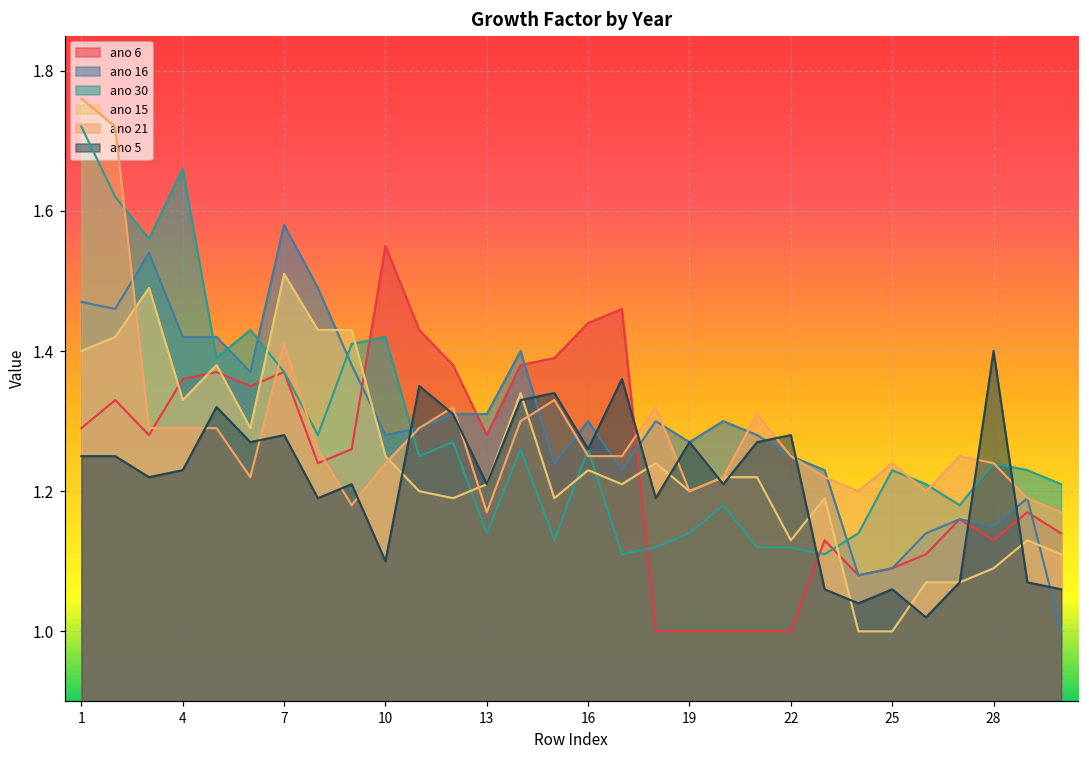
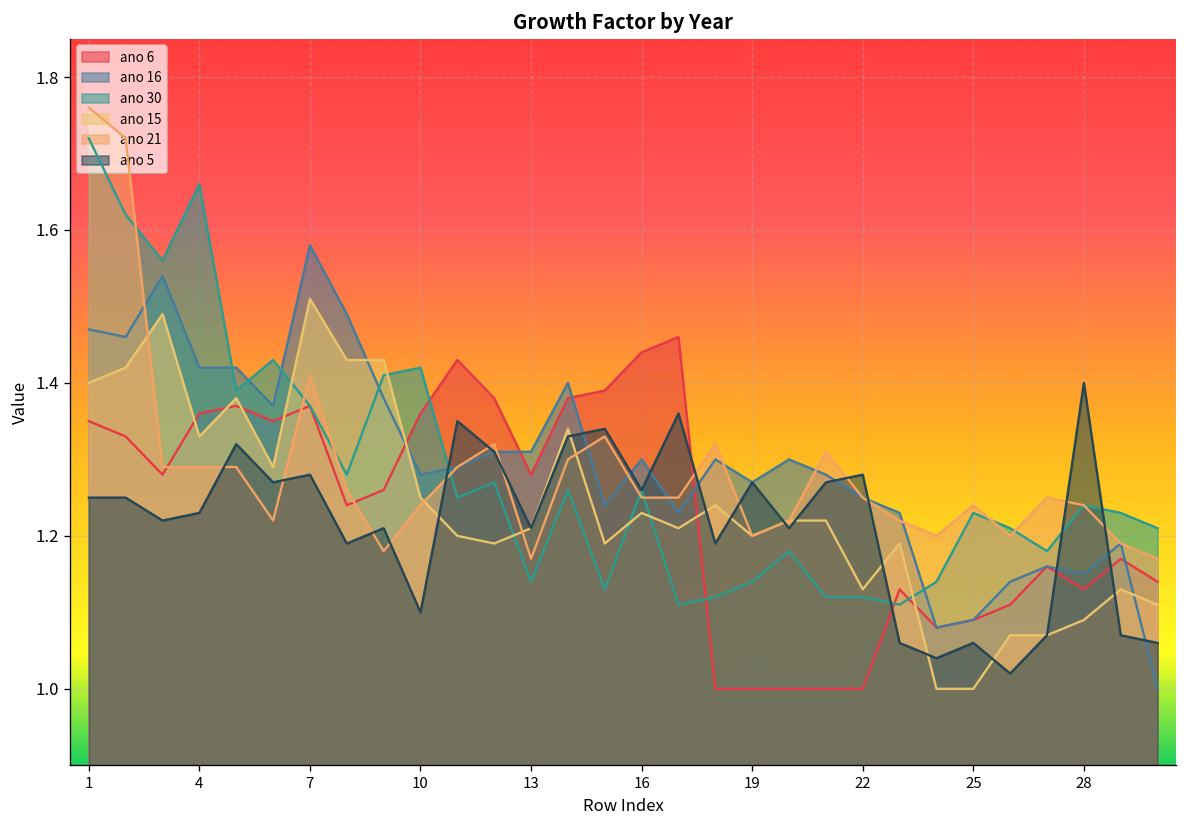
  {
    "ano 6": {
-     "1": 1.29,
+     "1": 1.35,
      "4": 1.36,
-     "10": 1.55,
+     "10": 1.36,
      "13": 1.28,
      "16": 1.44,
      "19": 1.00,
      "22": 1.00,
      "28": 1.13
    },
    "ano 5": {
      "1": 1.25,
      "4": 1.23,
      "7": 1.28,
      "10": 1.10,
      "22": 1.28,
      "25": 1.06,
      "28": 1.40
    }
  }
